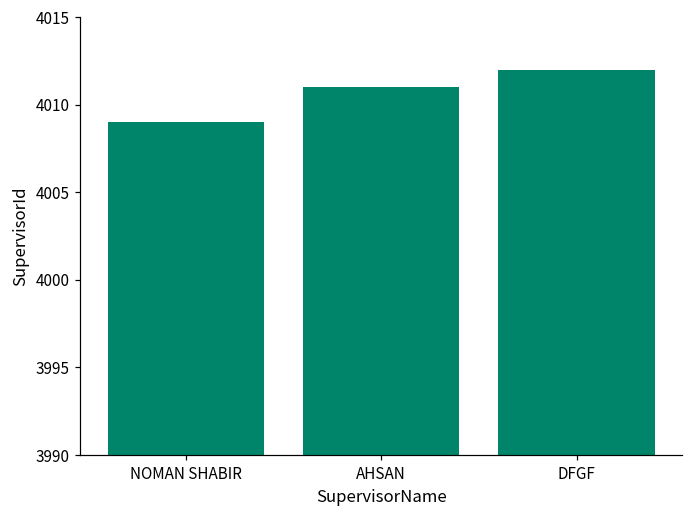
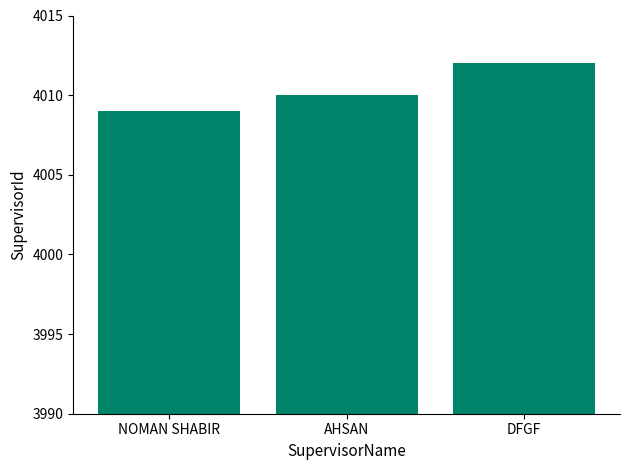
  {
    "NOMAN SHABIR": 4009,
-   "AHSAN": 4011,
+   "AHSAN": 4010,
    "DFGF": 4012
  }
